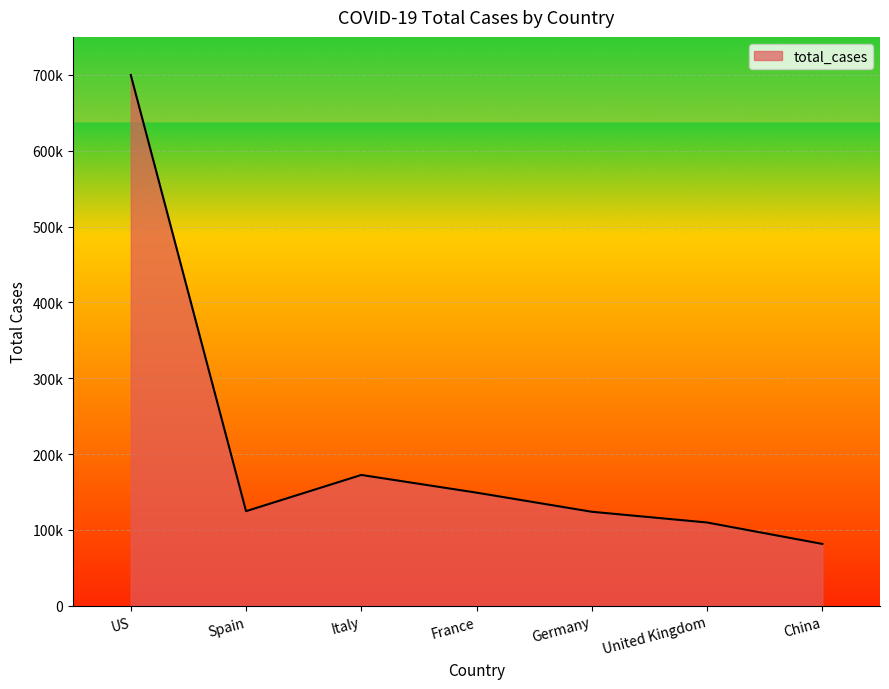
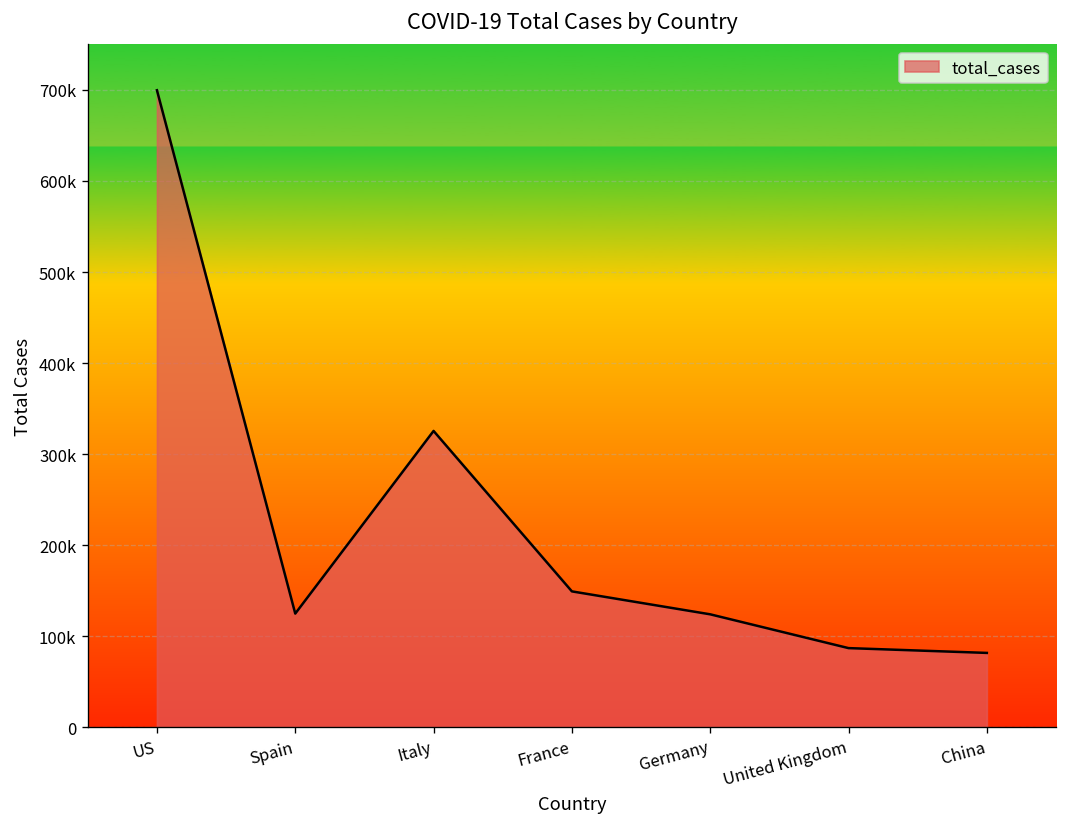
  {
    "US": 700000,
    "Spain": 120000,
-   "Italy": 170000,
+   "Italy": 330000,
    "France": 150000,
    "Germany": 120000,
-   "United Kingdom": 110000,
+   "United Kingdom": 90000,
    "China": 80000
  }
